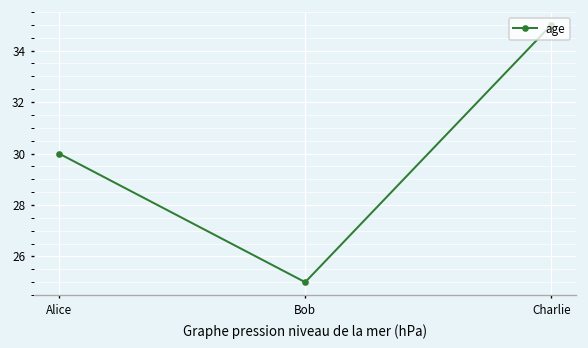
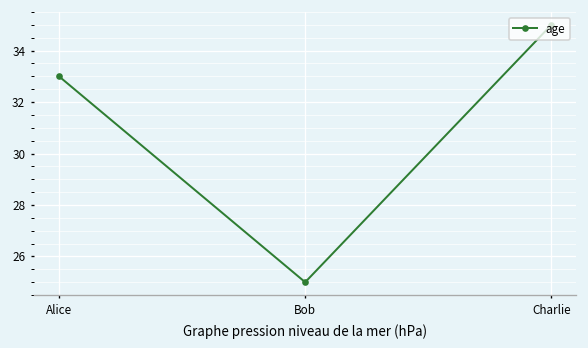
  {
-   "Alice": 30,
+   "Alice": 33,
    "Bob": 25
  }
